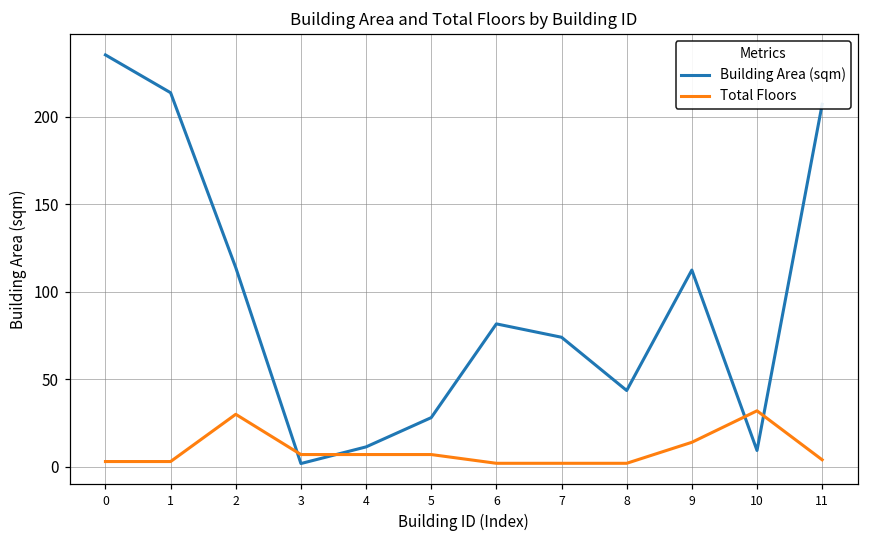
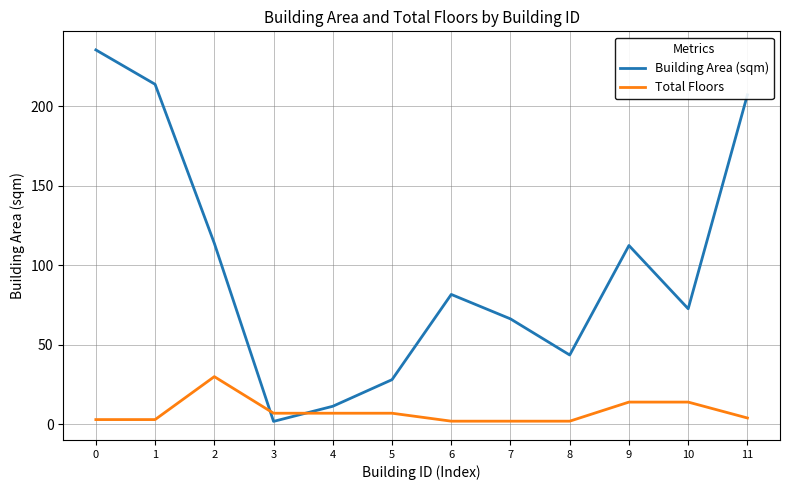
  {
    "Building Area (sqm)": {
      "0": 235,
      "1": 214,
      "2": 114,
      "3": 2,
      "4": 11,
      "5": 28,
      "6": 82,
-     "7": 74,
+     "7": 66,
      "8": 44,
      "9": 112,
-     "10": 9
+     "10": 73
    },
    "Total Floors": {
      "0": 3,
      "1": 3,
      "2": 30,
      "3": 7,
      "4": 7,
      "5": 7,
      "6": 2,
      "7": 2,
      "8": 2,
      "9": 14,
-     "10": 32,
+     "10": 14,
      "11": 4
    }
  }
